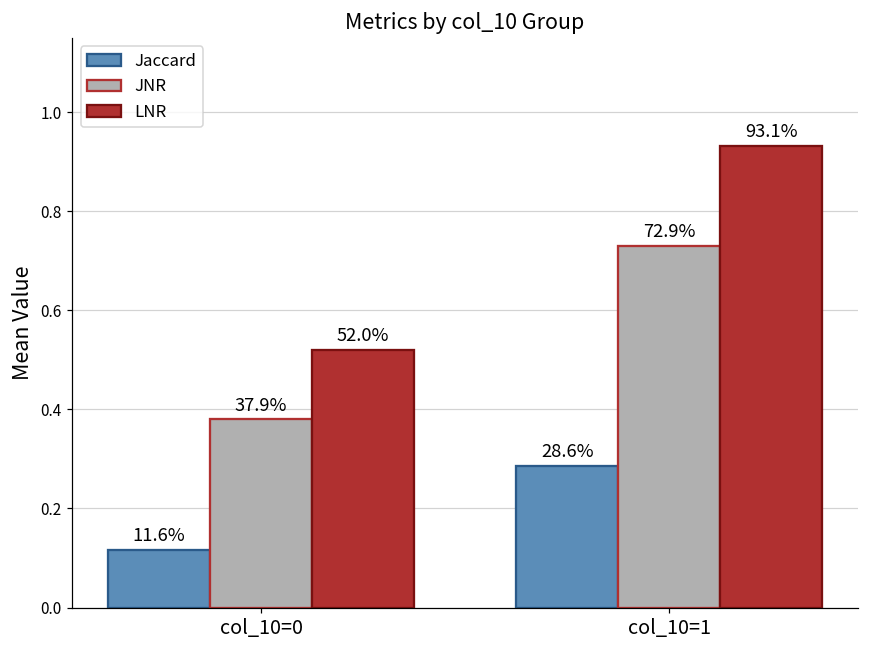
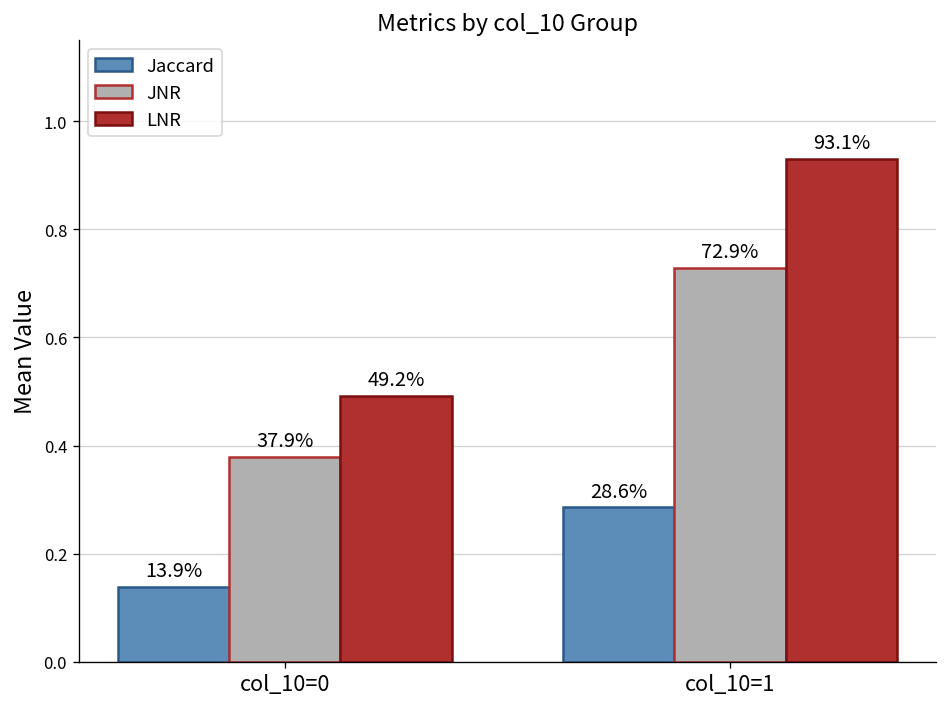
  {
    "Jaccard": {
-     "col_10=0": "11.6%",
+     "col_10=0": "13.9%",
      "col_10=1": "28.6%"
    },
    "JNR": {
      "col_10=0": "37.9%",
      "col_10=1": "72.9%"
    },
    "LNR": {
-     "col_10=0": "52.0%",
+     "col_10=0": "49.2%",
      "col_10=1": "93.1%"
    }
  }
